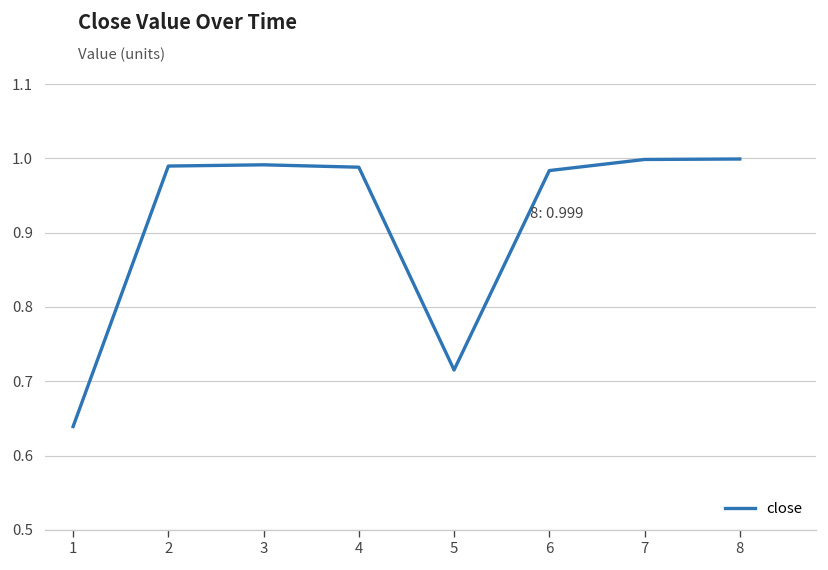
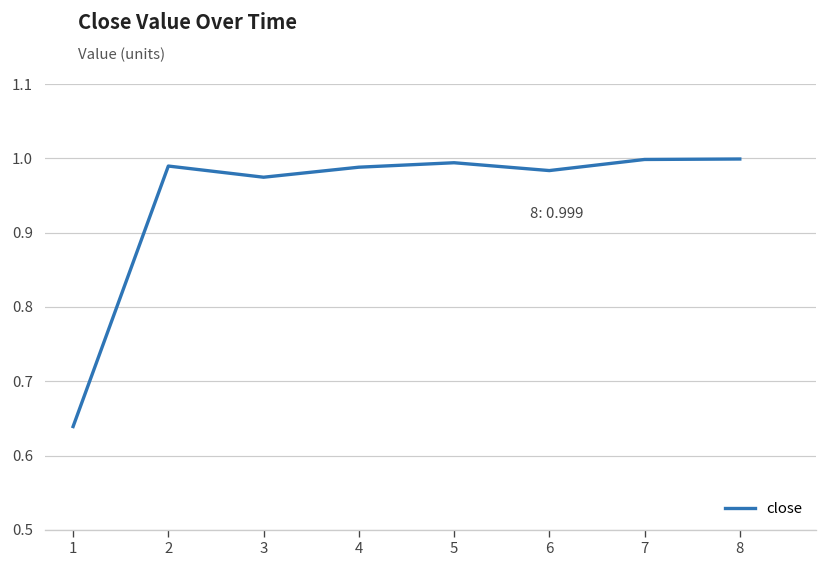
  {
    "1": 0.64,
    "2": 0.99,
-   "3": 0.99,
+   "3": 0.97,
    "4": 0.99,
-   "5": 0.72,
+   "5": 0.99,
    "6": 0.98,
    "7": 1.00,
    "8": 1.00
  }
